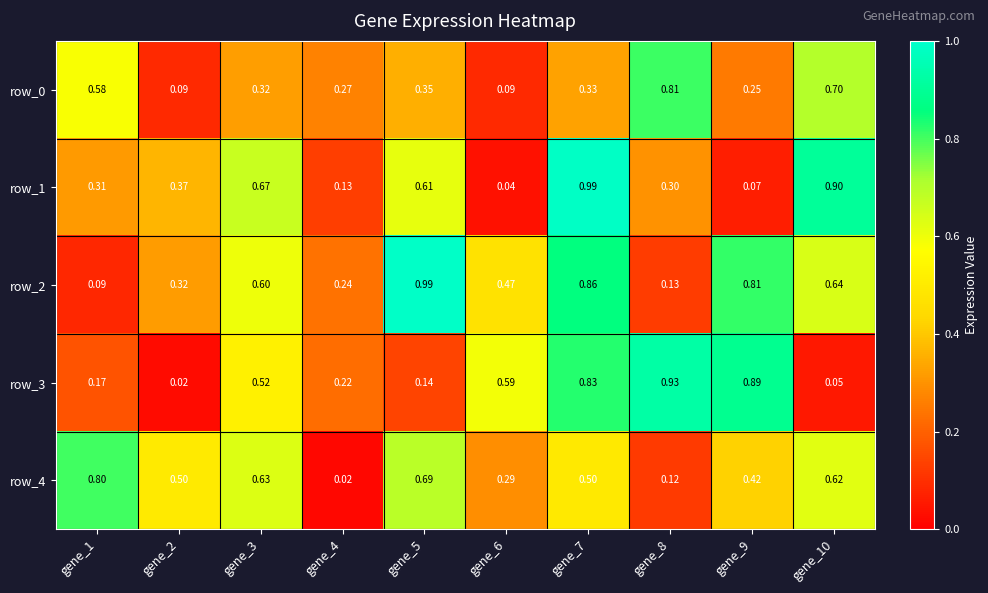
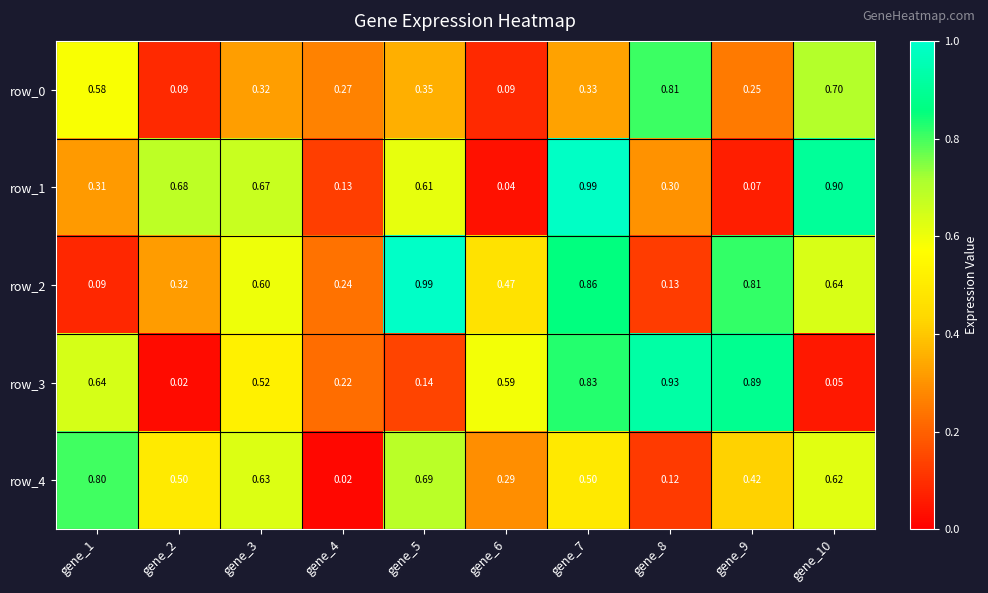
  {
    "row_0": {
      "gene_1": 0.58,
      "gene_2": 0.09,
      "gene_3": 0.32,
      "gene_4": 0.27,
      "gene_5": 0.35,
      "gene_6": 0.09,
      "gene_7": 0.33,
      "gene_8": 0.81,
      "gene_9": 0.25,
      "gene_10": 0.70
    },
    "row_1": {
      "gene_1": 0.31,
-     "gene_2": 0.37,
+     "gene_2": 0.68,
      "gene_3": 0.67,
      "gene_4": 0.13,
      "gene_5": 0.61,
      "gene_6": 0.04,
      "gene_7": 0.99,
      "gene_8": 0.30,
      "gene_9": 0.07,
      "gene_10": 0.90
    },
    "row_2": {
      "gene_1": 0.09,
      "gene_2": 0.32,
      "gene_3": 0.60,
      "gene_4": 0.24,
      "gene_5": 0.99,
      "gene_6": 0.47,
      "gene_7": 0.86,
      "gene_8": 0.13,
      "gene_9": 0.81,
      "gene_10": 0.64
    },
    "row_3": {
-     "gene_1": 0.17,
+     "gene_1": 0.64,
      "gene_2": 0.02,
      "gene_3": 0.52,
      "gene_4": 0.22,
      "gene_5": 0.14,
      "gene_6": 0.59,
      "gene_7": 0.83,
      "gene_8": 0.93,
      "gene_9": 0.89,
      "gene_10": 0.05
    },
    "row_4": {
      "gene_1": 0.80,
      "gene_2": 0.50,
      "gene_3": 0.63,
      "gene_4": 0.02,
      "gene_5": 0.69,
      "gene_6": 0.29,
      "gene_7": 0.50,
      "gene_8": 0.12,
      "gene_9": 0.42,
      "gene_10": 0.62
    }
  }
